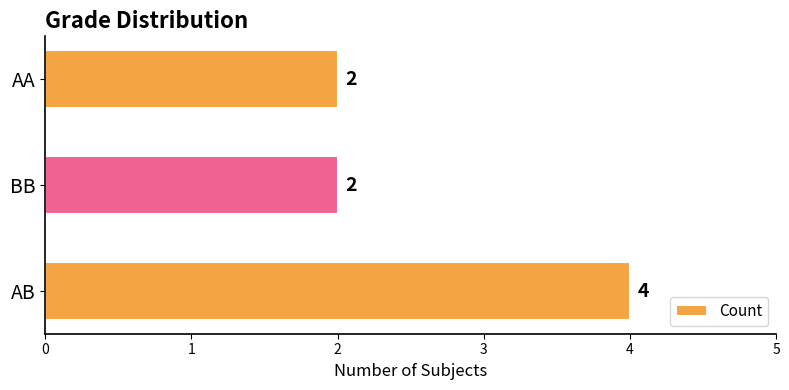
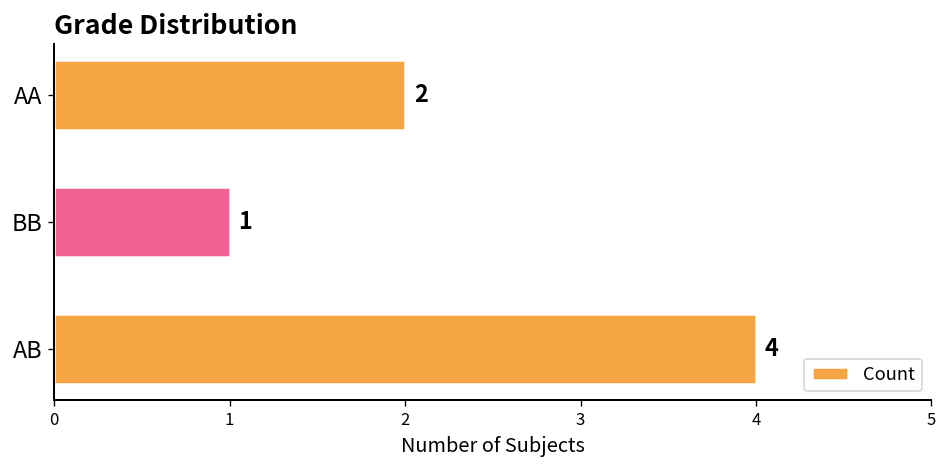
  {
    "AA": 2,
-   "BB": 2,
+   "BB": 1,
    "AB": 4
  }
